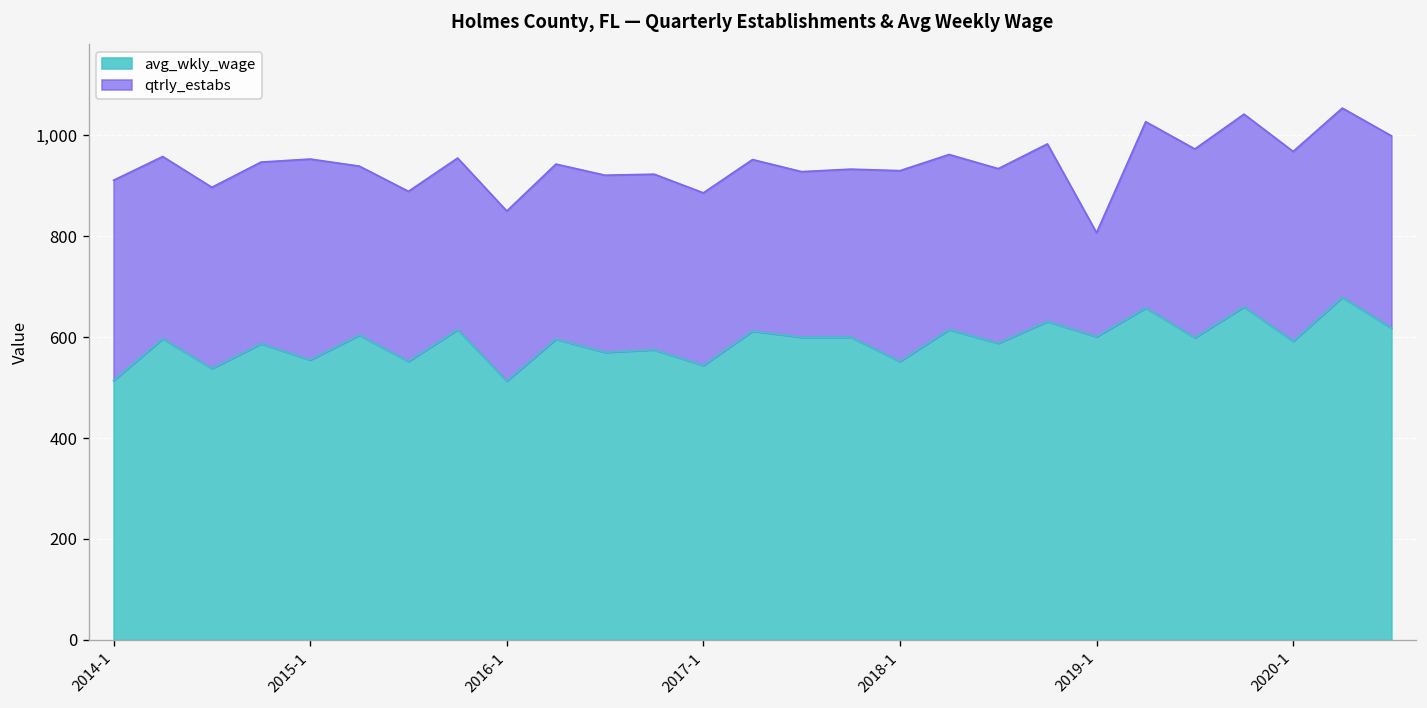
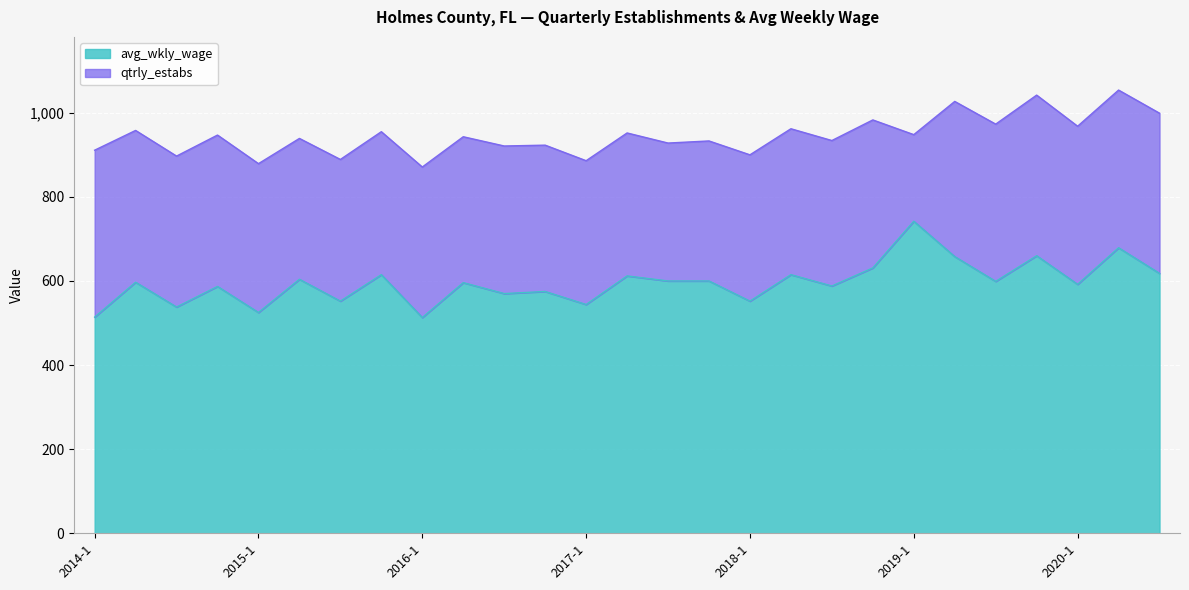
  {
    "avg_wkly_wage": {
      "2014-1": 510,
-     "2015-1": 560,
+     "2015-1": 530,
      "2016-1": 510,
      "2017-1": 540,
      "2018-1": 550,
-     "2019-1": 600,
+     "2019-1": 740,
      "2020-1": 590
    },
    "qtrly_estabs": {
      "2014-1": 400,
-     "2015-1": 400,
-     "2016-1": 340,
+     "2015-1": 350,
+     "2016-1": 360,
      "2017-1": 340,
-     "2018-1": 380,
+     "2018-1": 350,
      "2019-1": 210,
      "2020-1": 380
    }
  }
